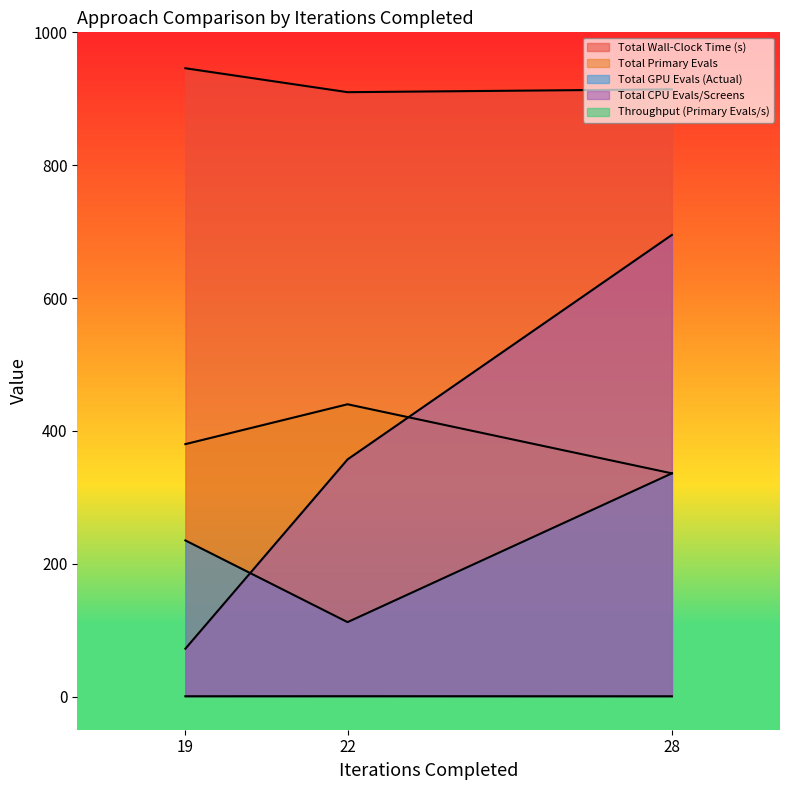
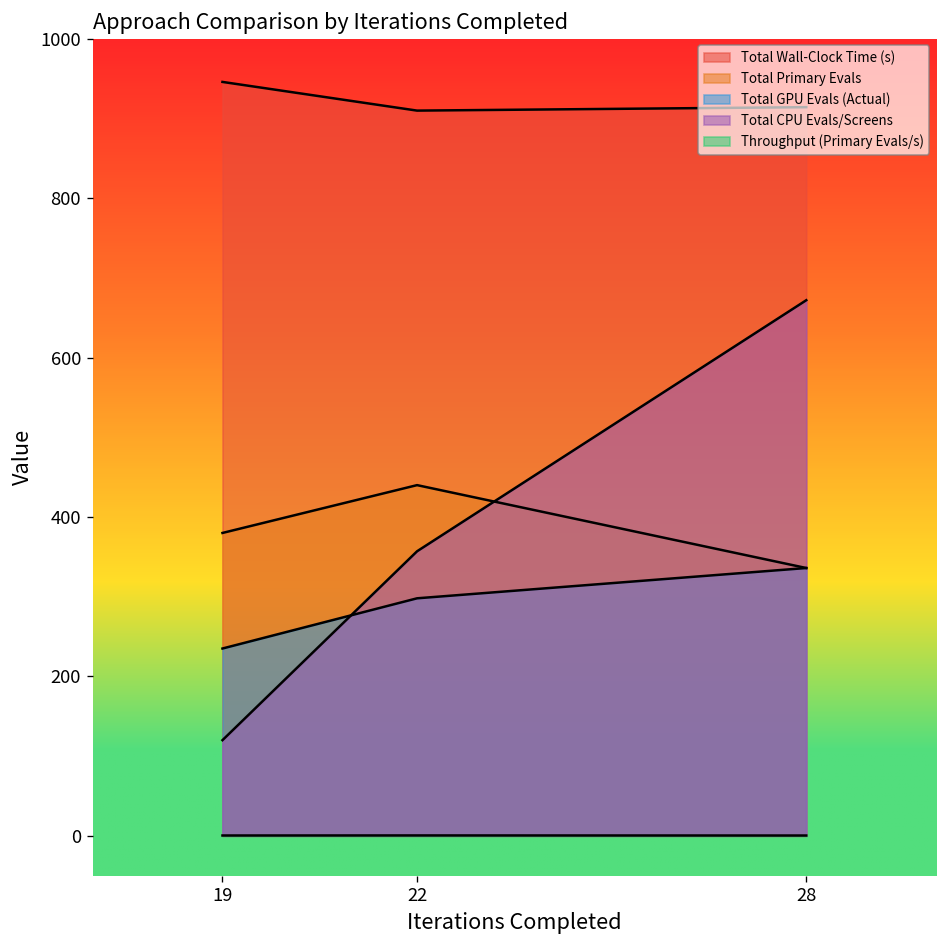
  {
    "Total GPU Evals (Actual)": {
      "19": 240,
-     "22": 110
+     "22": 300
    },
    "Total CPU Evals/Screens": {
-     "19": 70,
+     "19": 120,
      "22": 360,
-     "28": 700
+     "28": 670
    },
    "Throughput (Primary Evals/s)": {
      "19": 0,
      "22": 0,
      "28": 0
    }
  }
